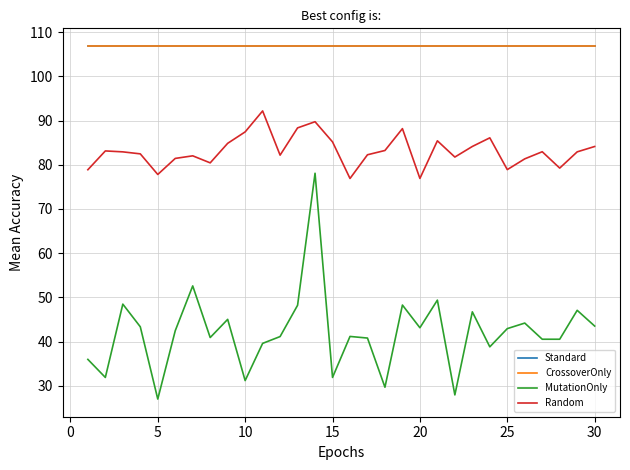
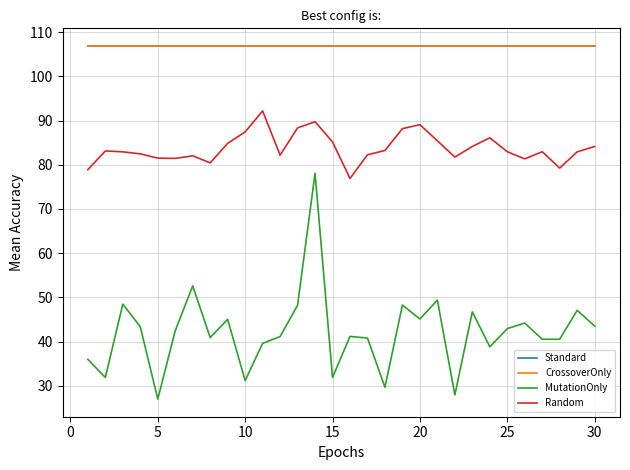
  {
    "CrossoverOnly": {
      "5": 107,
      "10": 107,
      "15": 107,
      "20": 107,
      "25": 107,
      "30": 107
    },
    "MutationOnly": {
      "5": 27,
      "10": 31,
      "15": 32,
-     "20": 43,
+     "20": 45,
      "25": 43,
      "30": 44
    },
    "Random": {
-     "5": 78,
+     "5": 82,
      "10": 87,
      "15": 85,
-     "20": 77,
-     "25": 79,
+     "20": 89,
+     "25": 83,
      "30": 84
    }
  }
